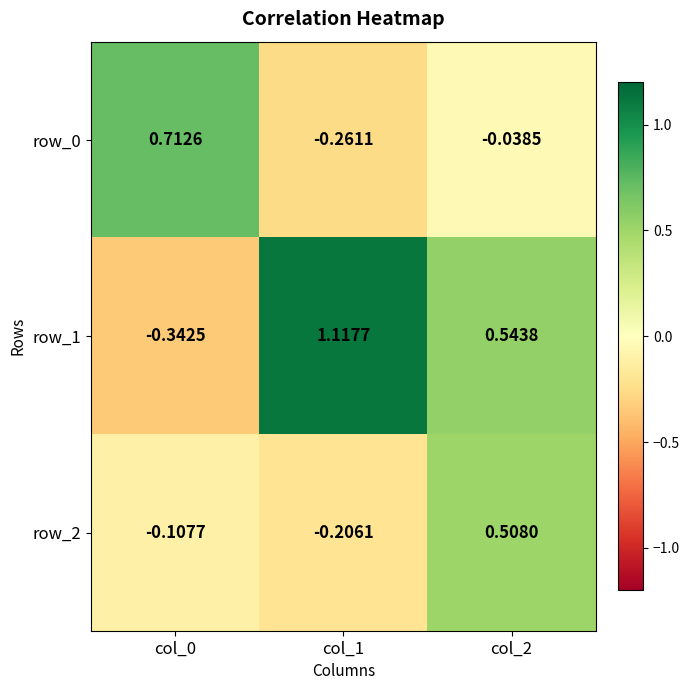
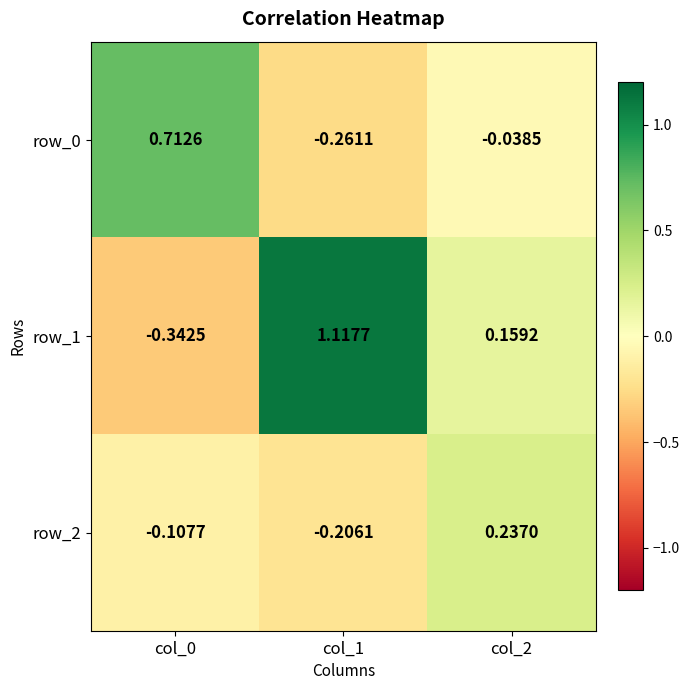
  {
    "row_0": {
      "col_0": 0.7126,
      "col_1": -0.2611,
      "col_2": -0.0385
    },
    "row_1": {
      "col_0": -0.3425,
      "col_1": 1.1177,
-     "col_2": 0.5438
+     "col_2": 0.1592
    },
    "row_2": {
      "col_0": -0.1077,
      "col_1": -0.2061,
-     "col_2": 0.5080
+     "col_2": 0.2370
    }
  }
